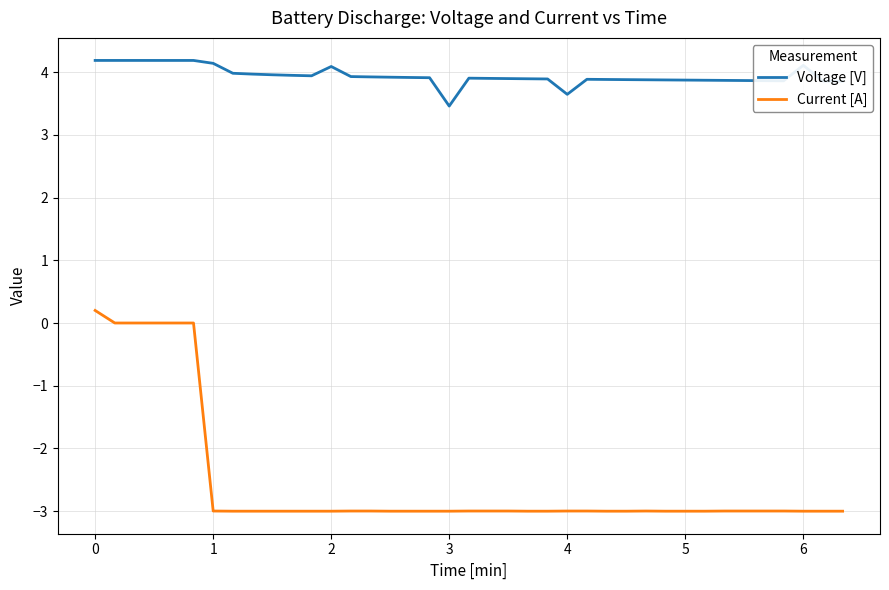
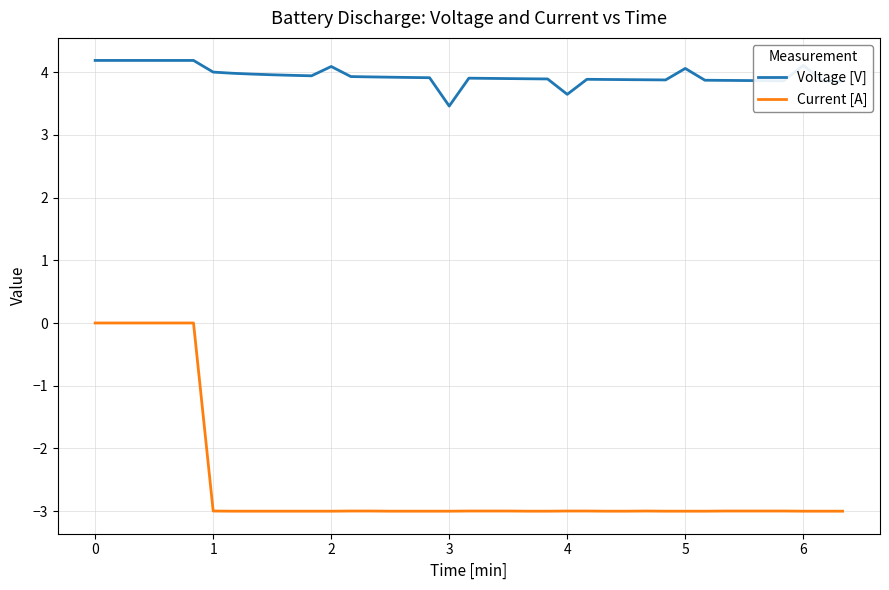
  {
    "Voltage [V]": {
      "0": 4.2,
-     "1": 4.1,
+     "1": 4.0,
      "2": 4.1,
      "3": 3.5,
      "4": 3.6,
-     "5": 3.9
+     "5": 4.1
    },
    "Current [A]": {
-     "0": 0.2,
+     "0": 0.0,
      "1": -3.0,
      "2": -3.0,
      "3": -3.0,
      "4": -3.0,
      "5": -3.0,
      "6": -3.0
    }
  }
